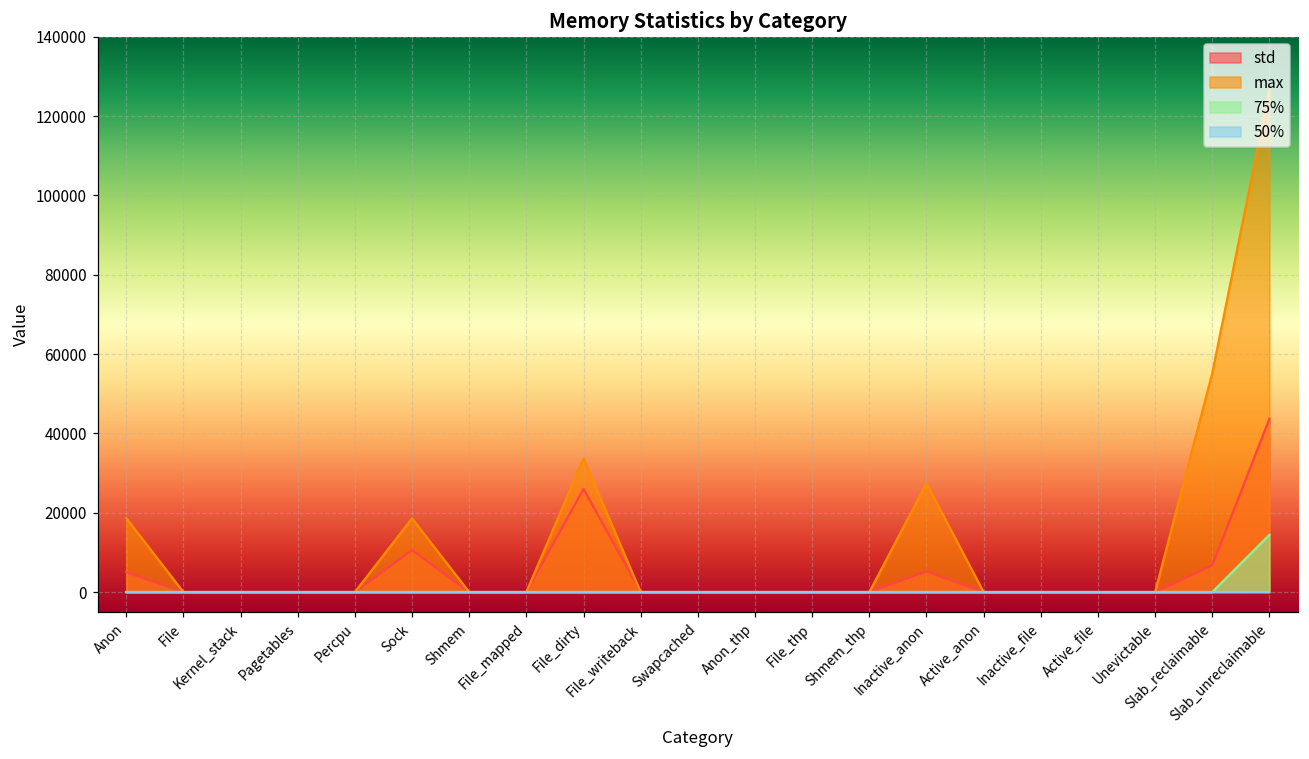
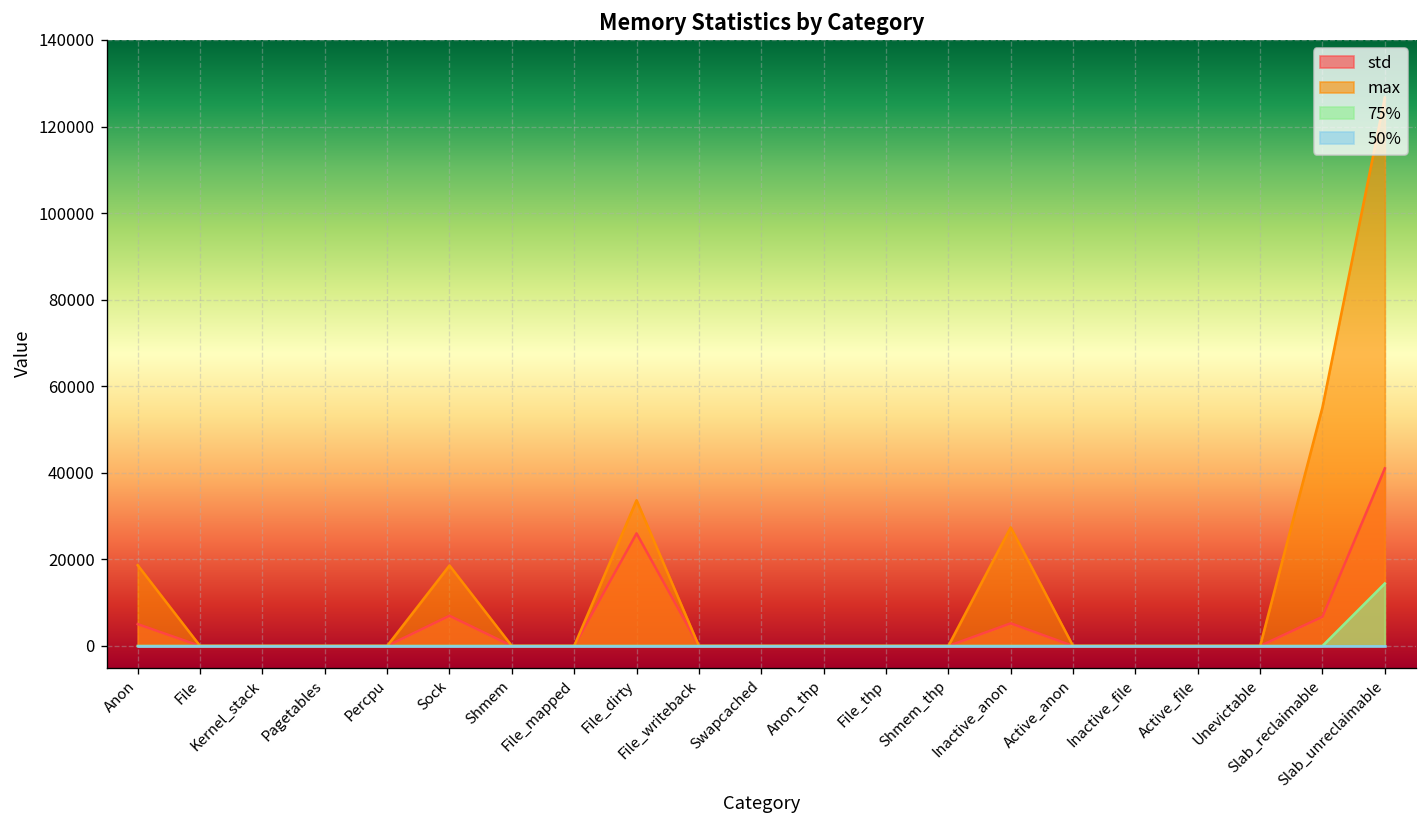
  {
    "std": {
      "Anon": 5000,
-     "Sock": 11000,
+     "Sock": 7000,
      "File_dirty": 26000,
      "Inactive_anon": 5000,
      "Slab_reclaimable": 7000,
-     "Slab_unreclaimable": 44000
+     "Slab_unreclaimable": 41000
    },
    "max": {
      "Anon": 19000,
      "Sock": 19000,
      "File_dirty": 34000,
      "Inactive_anon": 27000,
      "Slab_reclaimable": 55000
    },
    "75%": {
      "Slab_unreclaimable": 14000
    },
    "50%": {
      "Slab_unreclaimable": 0
    }
  }
